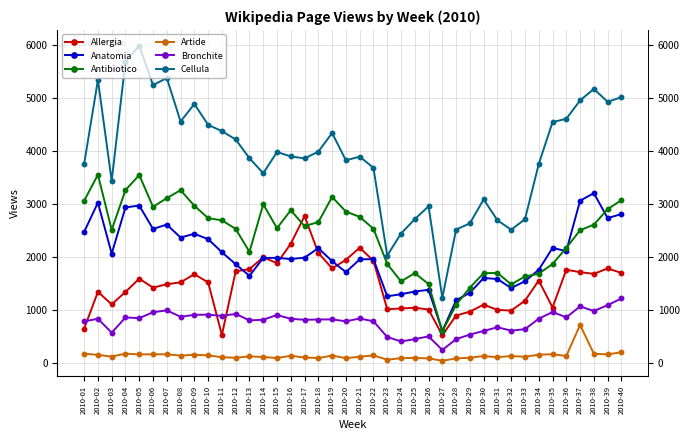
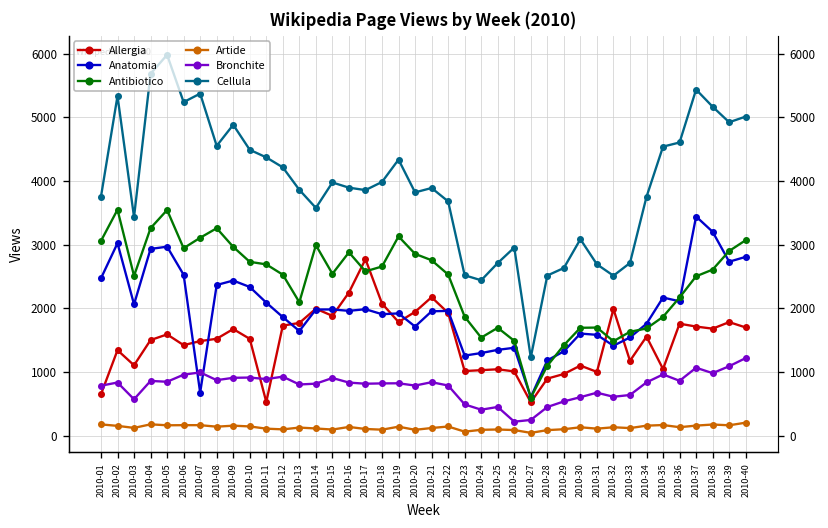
  {
    "Allergia": {
      "2010-01": 700,
      "2010-02": 1300,
      "2010-03": 1100,
-     "2010-04": 1300,
+     "2010-04": 1500,
      "2010-05": 1600,
      "2010-06": 1400,
      "2010-07": 1500,
      "2010-08": 1500,
      "2010-09": 1700,
      "2010-10": 1500,
      "2010-11": 500,
      "2010-12": 1700,
      "2010-13": 1800,
      "2010-15": 1900,
      "2010-16": 2300,
      "2010-17": 2800,
      "2010-18": 2100,
      "2010-19": 1800,
      "2010-20": 1900,
      "2010-21": 2200,
      "2010-23": 1000,
      "2010-24": 1000,
      "2010-25": 1000,
      "2010-26": 1000,
      "2010-27": 500,
      "2010-28": 900,
      "2010-29": 1000,
      "2010-30": 1100,
      "2010-31": 1000,
-     "2010-32": 1000,
+     "2010-32": 2000,
      "2010-33": 1200,
      "2010-34": 1600,
      "2010-35": 1000,
      "2010-36": 1800,
      "2010-37": 1700,
      "2010-38": 1700,
      "2010-39": 1800,
      "2010-40": 1700
    },
    "Anatomia": {
      "2010-01": 2500,
      "2010-02": 3000,
      "2010-03": 2100,
      "2010-04": 2900,
      "2010-05": 3000,
      "2010-06": 2500,
-     "2010-07": 2600,
+     "2010-07": 700,
      "2010-08": 2400,
      "2010-09": 2400,
      "2010-10": 2300,
      "2010-11": 2100,
      "2010-12": 1900,
      "2010-13": 1600,
      "2010-15": 2000,
      "2010-16": 2000,
      "2010-17": 2000,
-     "2010-18": 2200,
+     "2010-18": 1900,
      "2010-19": 1900,
      "2010-20": 1700,
      "2010-21": 2000,
      "2010-23": 1300,
      "2010-24": 1300,
      "2010-25": 1300,
      "2010-26": 1400,
      "2010-28": 1200,
      "2010-29": 1300,
      "2010-30": 1600,
      "2010-31": 1600,
      "2010-32": 1400,
      "2010-33": 1500,
      "2010-34": 1800,
      "2010-35": 2200,
      "2010-36": 2100,
-     "2010-37": 3100,
+     "2010-37": 3400,
      "2010-38": 3200,
      "2010-39": 2700,
      "2010-40": 2800
    },
    "Artide": {
      "2010-01": 200,
      "2010-02": 200,
      "2010-03": 100,
      "2010-04": 200,
      "2010-05": 200,
      "2010-06": 200,
      "2010-07": 200,
      "2010-08": 100,
      "2010-09": 200,
      "2010-10": 100,
      "2010-11": 100,
      "2010-12": 100,
      "2010-13": 100,
      "2010-14": 100,
      "2010-15": 100,
      "2010-16": 100,
      "2010-17": 100,
      "2010-18": 100,
      "2010-19": 100,
      "2010-20": 100,
      "2010-21": 100,
      "2010-22": 100,
      "2010-23": 100,
      "2010-24": 100,
      "2010-25": 100,
      "2010-26": 100,
      "2010-27": 0,
      "2010-28": 100,
      "2010-29": 100,
      "2010-30": 100,
      "2010-31": 100,
      "2010-32": 100,
      "2010-33": 100,
      "2010-34": 200,
      "2010-35": 200,
      "2010-36": 100,
-     "2010-37": 700,
+     "2010-37": 200,
      "2010-38": 200,
      "2010-39": 200,
      "2010-40": 200
    },
    "Bronchite": {
      "2010-01": 800,
      "2010-02": 800,
      "2010-03": 600,
      "2010-04": 900,
      "2010-05": 800,
      "2010-06": 1000,
      "2010-07": 1000,
      "2010-08": 900,
      "2010-09": 900,
      "2010-10": 900,
      "2010-11": 900,
      "2010-12": 900,
      "2010-13": 800,
      "2010-14": 800,
      "2010-15": 900,
      "2010-16": 800,
      "2010-17": 800,
      "2010-18": 800,
      "2010-19": 800,
      "2010-20": 800,
      "2010-21": 800,
      "2010-22": 800,
      "2010-23": 500,
      "2010-24": 400,
      "2010-25": 500,
-     "2010-26": 500,
+     "2010-26": 200,
      "2010-27": 200,
      "2010-28": 500,
      "2010-29": 500,
      "2010-30": 600,
      "2010-31": 700,
      "2010-32": 600,
      "2010-33": 600,
      "2010-34": 800,
      "2010-35": 1000,
      "2010-36": 900,
      "2010-37": 1100,
      "2010-38": 1000,
      "2010-39": 1100,
      "2010-40": 1200
    },
    "Cellula": {
      "2010-01": 3800,
      "2010-02": 5300,
      "2010-03": 3400,
      "2010-06": 5200,
      "2010-07": 5400,
      "2010-08": 4600,
      "2010-09": 4900,
      "2010-10": 4500,
      "2010-11": 4400,
      "2010-12": 4200,
      "2010-13": 3900,
      "2010-14": 3600,
      "2010-15": 4000,
      "2010-16": 3900,
      "2010-17": 3900,
      "2010-18": 4000,
      "2010-19": 4300,
      "2010-20": 3800,
      "2010-21": 3900,
      "2010-22": 3700,
-     "2010-23": 2000,
+     "2010-23": 2500,
      "2010-24": 2400,
      "2010-25": 2700,
      "2010-26": 3000,
      "2010-27": 1200,
      "2010-28": 2500,
      "2010-29": 2600,
      "2010-30": 3100,
      "2010-31": 2700,
      "2010-32": 2500,
      "2010-33": 2700,
      "2010-34": 3800,
      "2010-35": 4500,
      "2010-36": 4600,
-     "2010-37": 5000,
+     "2010-37": 5400,
      "2010-38": 5200,
      "2010-39": 4900,
      "2010-40": 5000
    }
  }
